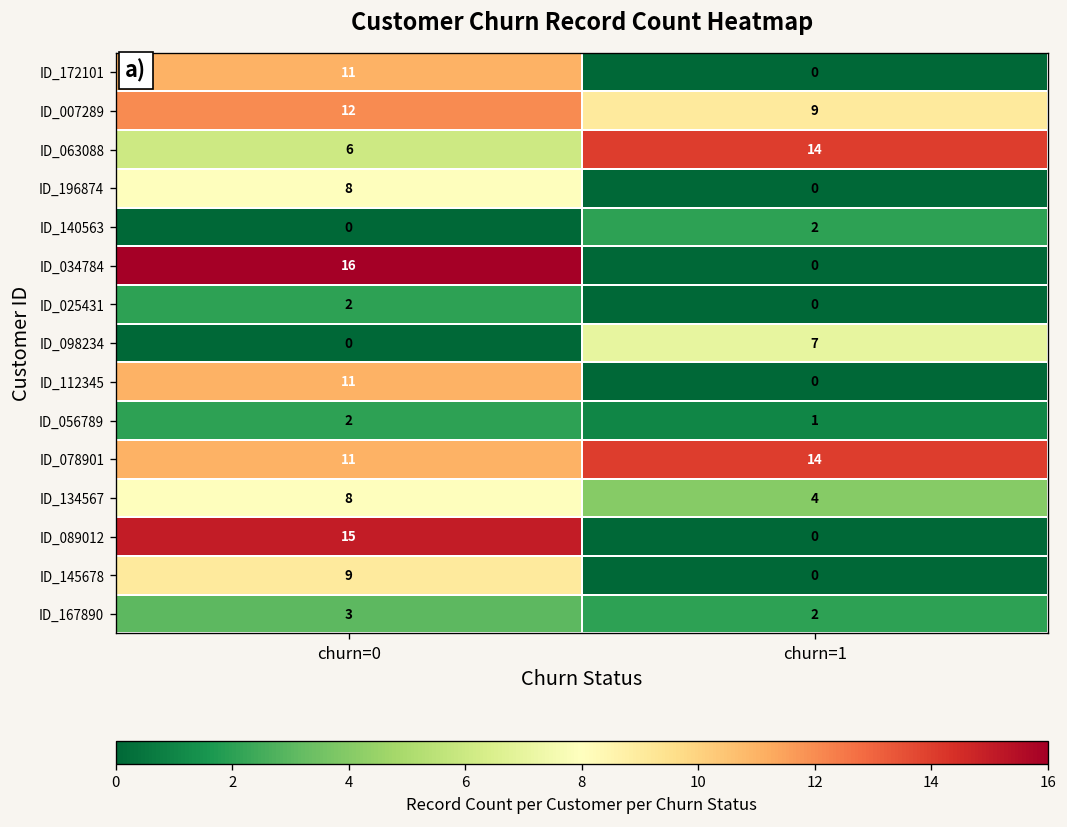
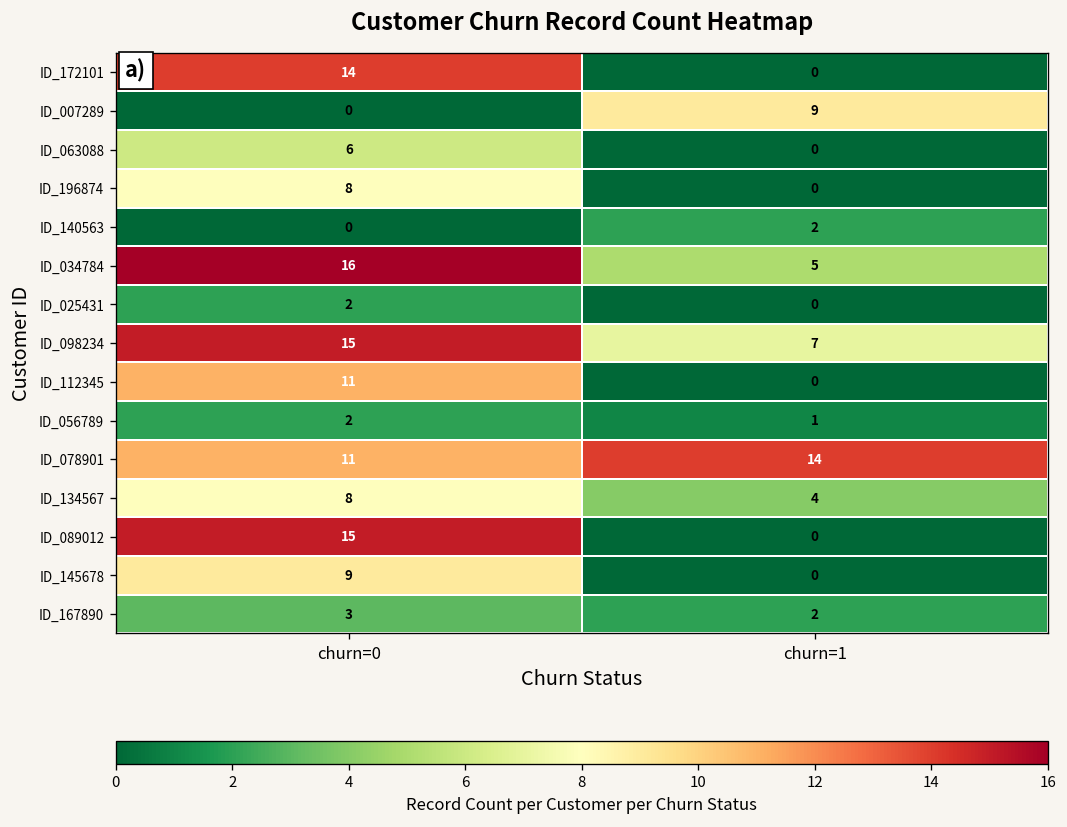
  {
    "ID_172101": {
-     "churn=0": 11,
+     "churn=0": 14,
      "churn=1": 0
    },
    "ID_007289": {
-     "churn=0": 12,
+     "churn=0": 0,
      "churn=1": 9
    },
    "ID_063088": {
      "churn=0": 6,
-     "churn=1": 14
+     "churn=1": 0
    },
    "ID_196874": {
      "churn=0": 8,
      "churn=1": 0
    },
    "ID_140563": {
      "churn=0": 0,
      "churn=1": 2
    },
    "ID_034784": {
      "churn=0": 16,
-     "churn=1": 0
+     "churn=1": 5
    },
    "ID_025431": {
      "churn=0": 2,
      "churn=1": 0
    },
    "ID_098234": {
-     "churn=0": 0,
+     "churn=0": 15,
      "churn=1": 7
    },
    "ID_112345": {
      "churn=0": 11,
      "churn=1": 0
    },
    "ID_056789": {
      "churn=0": 2,
      "churn=1": 1
    },
    "ID_078901": {
      "churn=0": 11,
      "churn=1": 14
    },
    "ID_134567": {
      "churn=0": 8,
      "churn=1": 4
    },
    "ID_089012": {
      "churn=0": 15,
      "churn=1": 0
    },
    "ID_145678": {
      "churn=0": 9,
      "churn=1": 0
    },
    "ID_167890": {
      "churn=0": 3,
      "churn=1": 2
    }
  }
